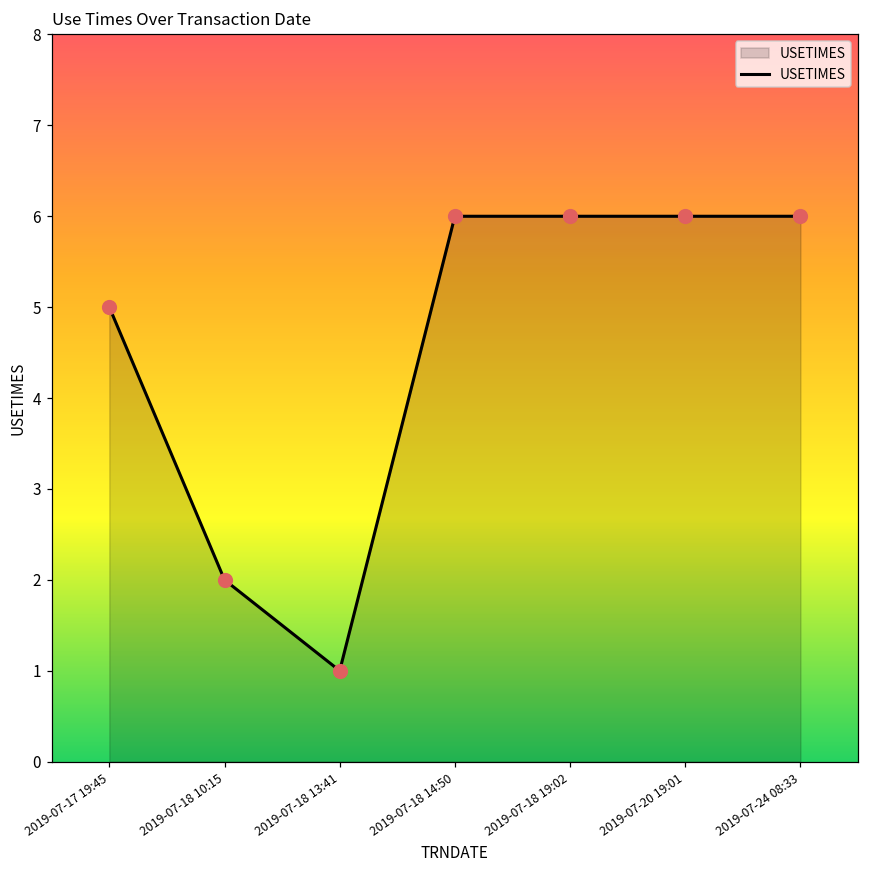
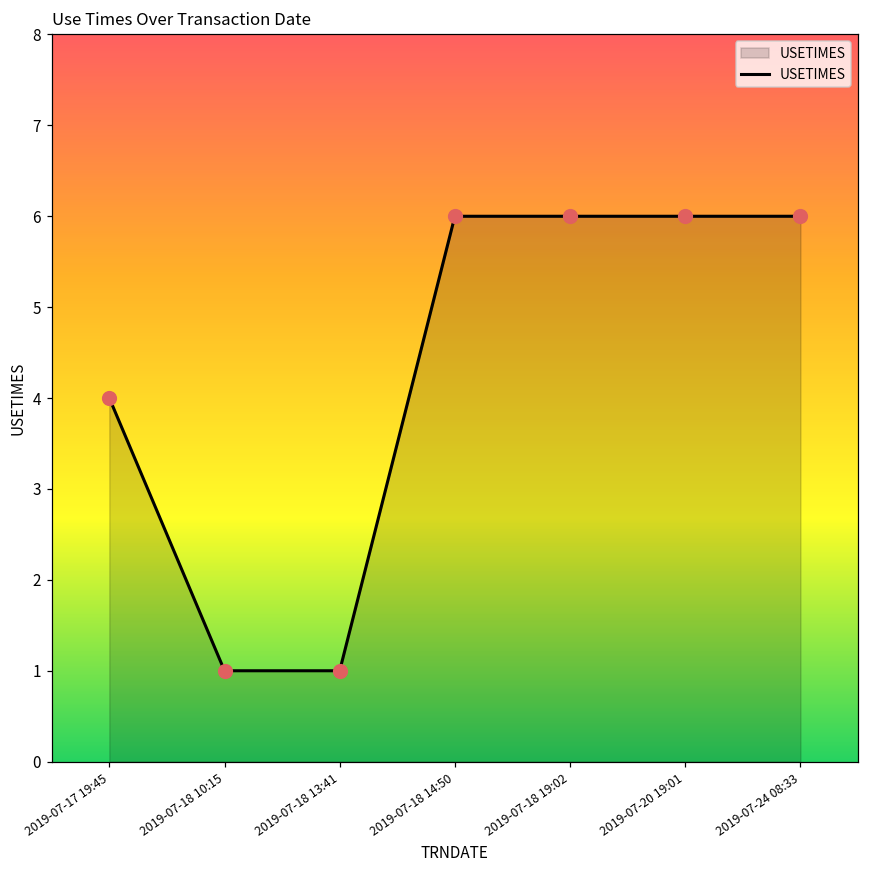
  {
-   "2019-07-17 19:45": 5,
-   "2019-07-18 10:15": 2,
+   "2019-07-17 19:45": 4,
+   "2019-07-18 10:15": 1,
    "2019-07-18 13:41": 1,
    "2019-07-18 14:50": 6,
    "2019-07-18 19:02": 6,
    "2019-07-20 19:01": 6,
    "2019-07-24 08:33": 6
  }
